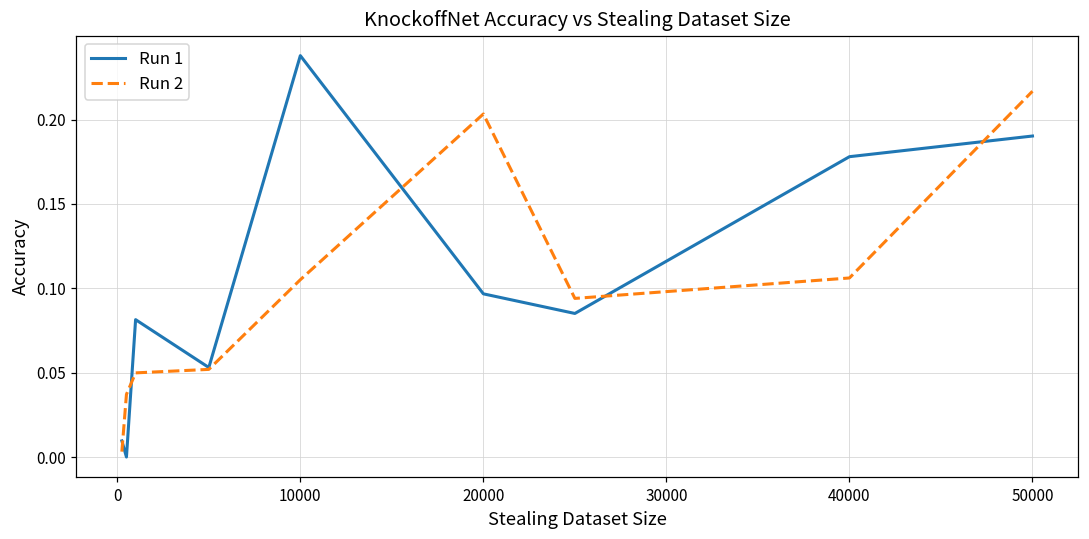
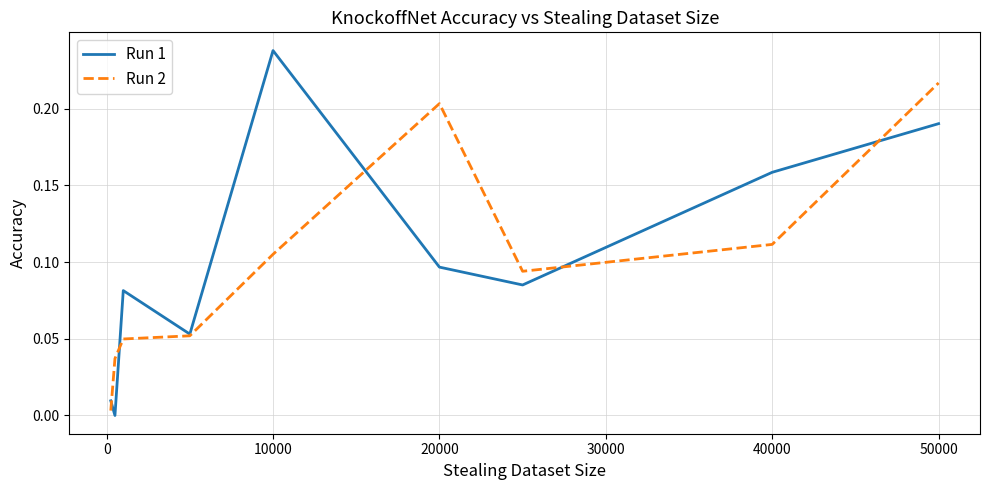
  {
    "Run 1": {
      "10000": 0.238,
      "20000": 0.097,
-     "40000": 0.178,
+     "40000": 0.159,
      "50000": 0.190
    },
    "Run 2": {
      "10000": 0.105,
      "20000": 0.203,
-     "40000": 0.106,
+     "40000": 0.112,
      "50000": 0.217
    }
  }
